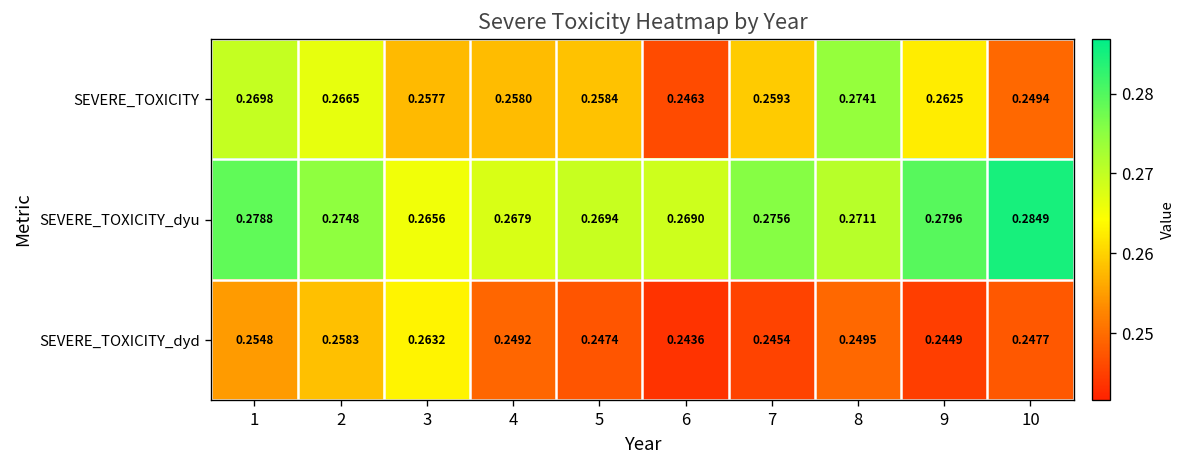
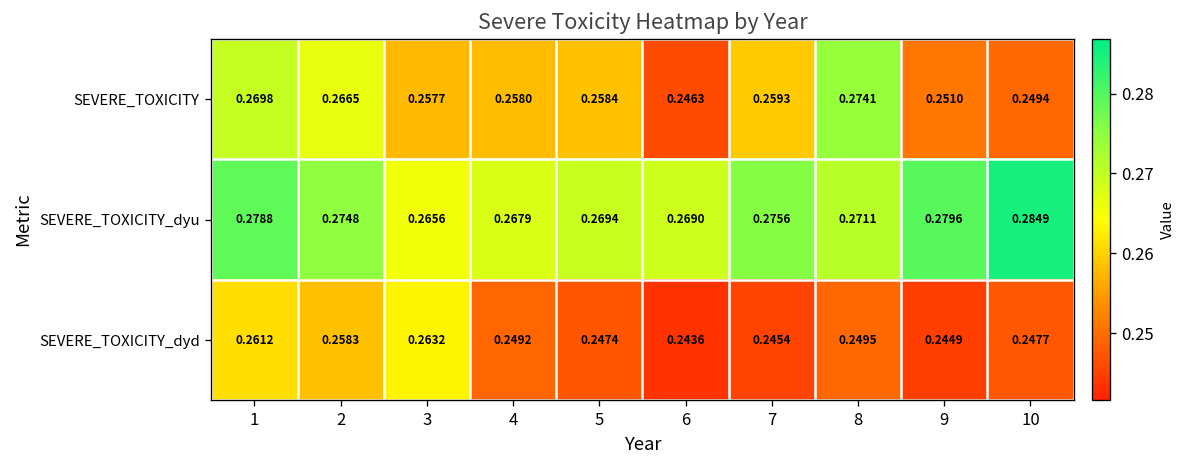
  {
    "SEVERE_TOXICITY": {
      "1": 0.2698,
      "2": 0.2665,
      "3": 0.2577,
      "4": 0.2580,
      "5": 0.2584,
      "6": 0.2463,
      "7": 0.2593,
      "8": 0.2741,
-     "9": 0.2625,
+     "9": 0.2510,
      "10": 0.2494
    },
    "SEVERE_TOXICITY_dyu": {
      "1": 0.2788,
      "2": 0.2748,
      "3": 0.2656,
      "4": 0.2679,
      "5": 0.2694,
      "6": 0.2690,
      "7": 0.2756,
      "8": 0.2711,
      "9": 0.2796,
      "10": 0.2849
    },
    "SEVERE_TOXICITY_dyd": {
-     "1": 0.2548,
+     "1": 0.2612,
      "2": 0.2583,
      "3": 0.2632,
      "4": 0.2492,
      "5": 0.2474,
      "6": 0.2436,
      "7": 0.2454,
      "8": 0.2495,
      "9": 0.2449,
      "10": 0.2477
    }
  }
